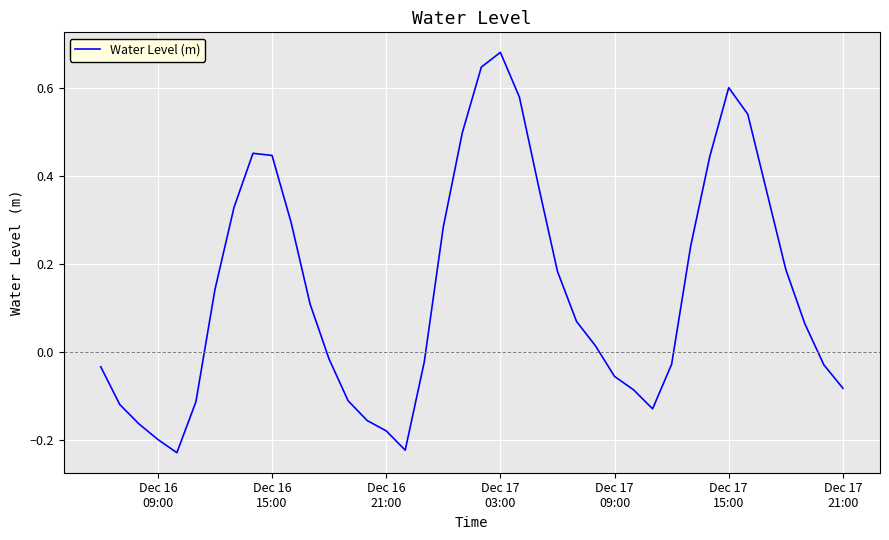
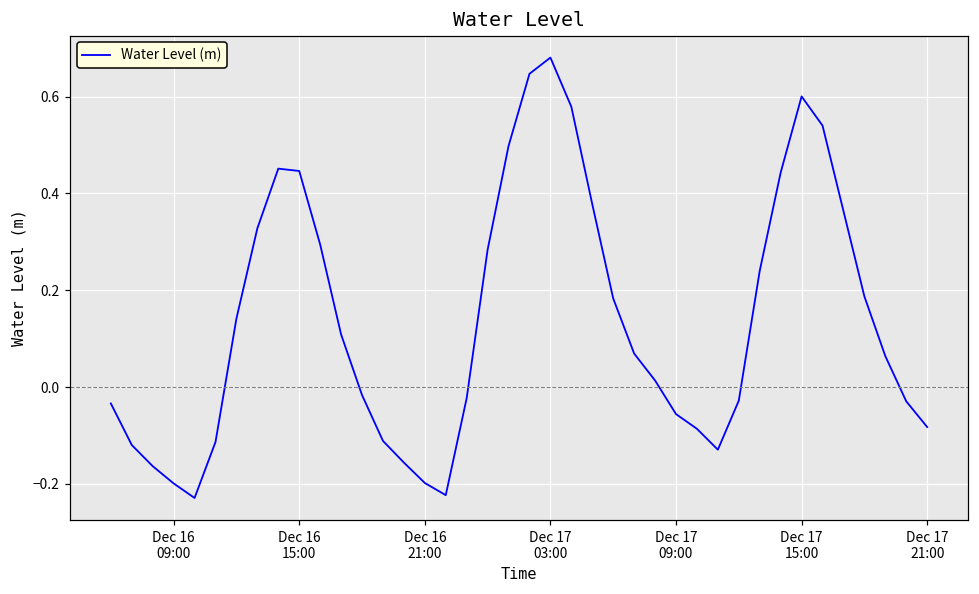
  {
    "Dec 16 09:00": -0.20,
    "Dec 16 15:00": 0.45,
-   "Dec 16 21:00": -0.18,
+   "Dec 16 21:00": -0.20,
    "Dec 17 03:00": 0.68,
    "Dec 17 09:00": -0.06,
    "Dec 17 15:00": 0.60,
    "Dec 17 21:00": -0.08
  }
